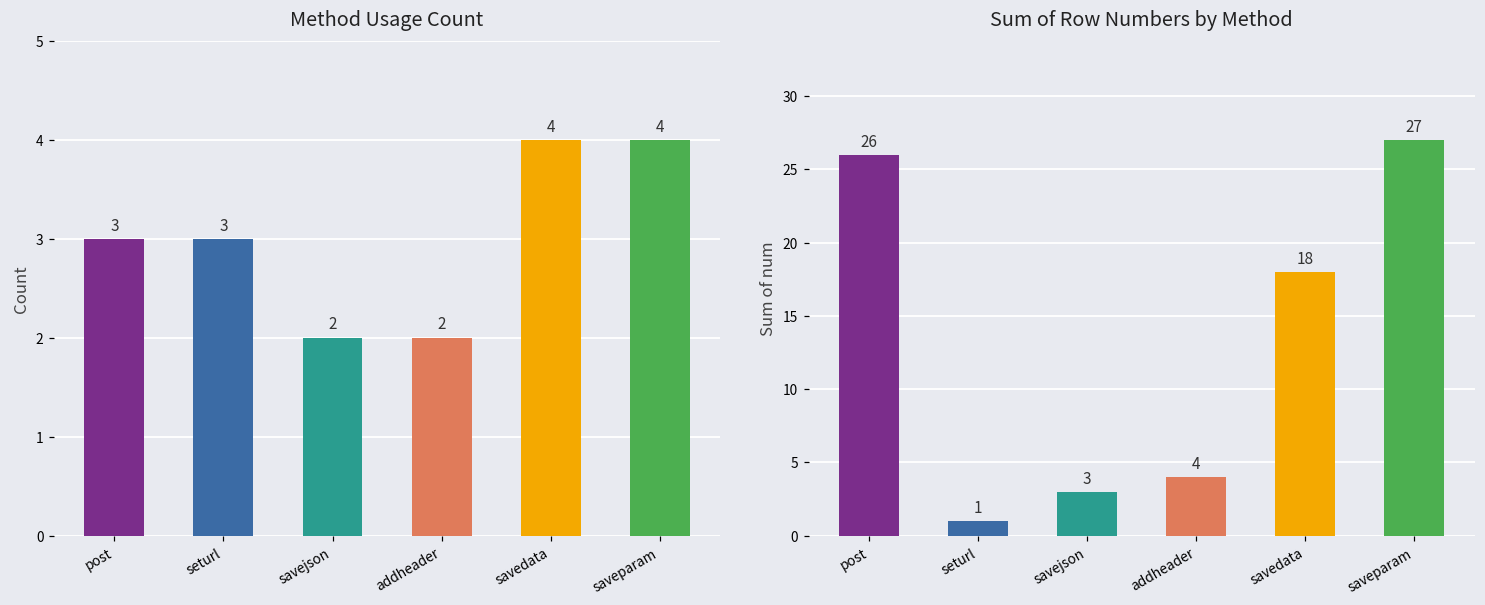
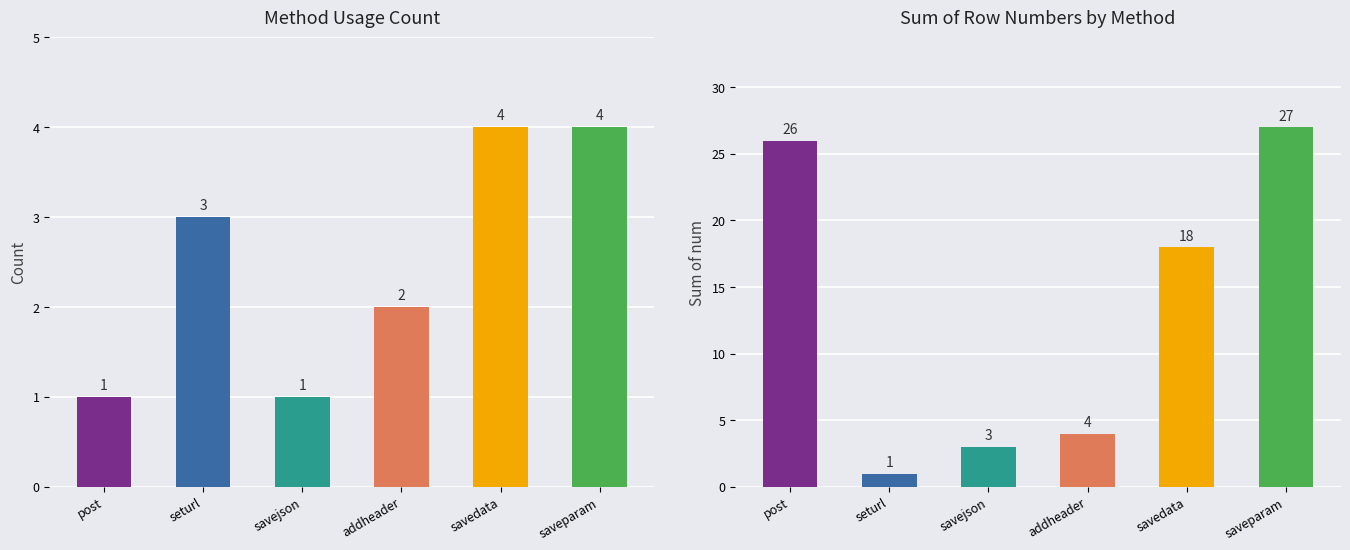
  {
    "Method Usage Count": {
-     "post": 3,
+     "post": 1,
      "seturl": 3,
-     "savejson": 2,
+     "savejson": 1,
      "addheader": 2,
      "savedata": 4,
      "saveparam": 4
    },
    "Sum of Row Numbers by Method": {
      "post": 26,
      "seturl": 1,
      "savejson": 3,
      "addheader": 4,
      "savedata": 18,
      "saveparam": 27
    }
  }
